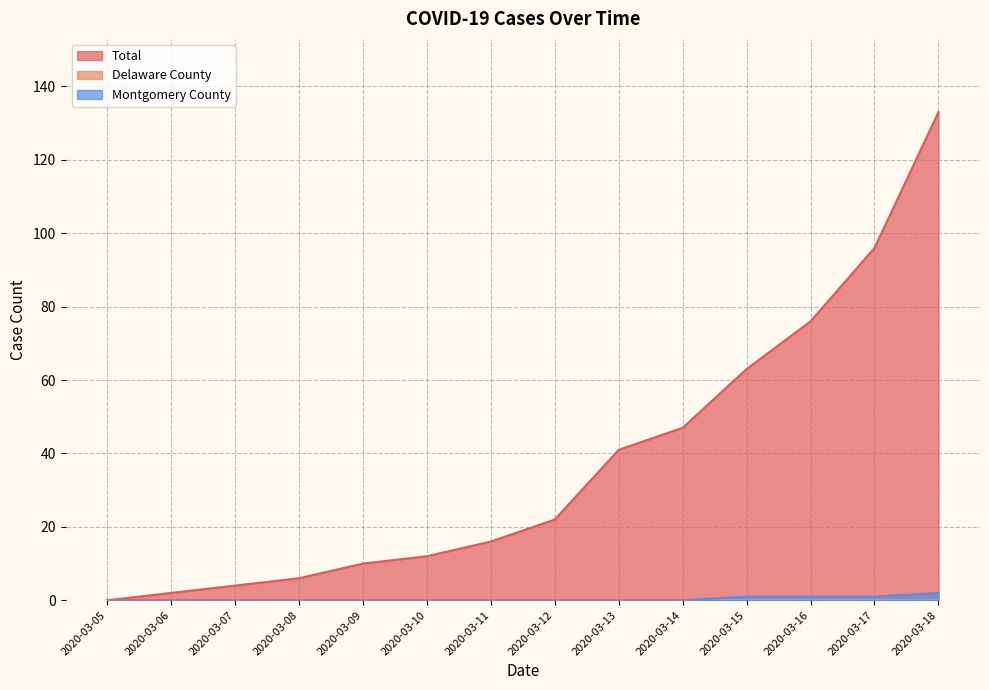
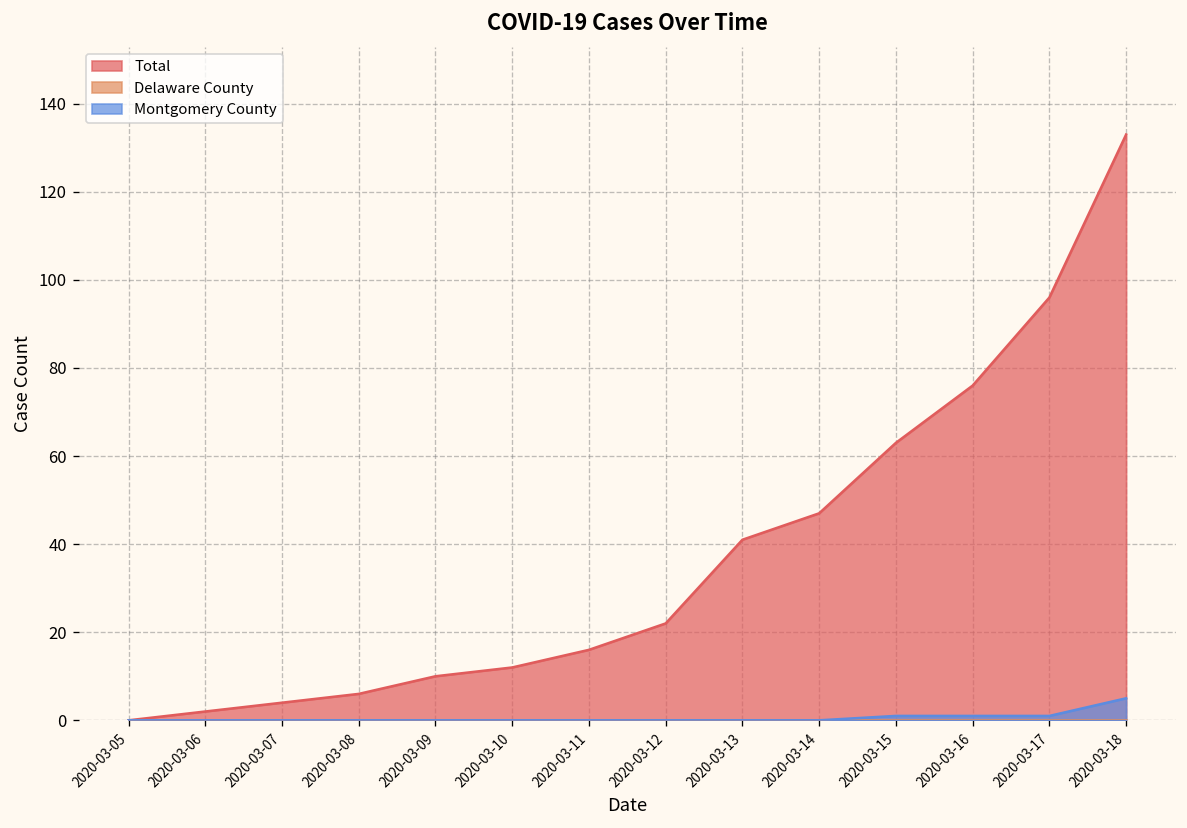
  {
    "Montgomery County": {
      "2020-03-15": 1,
      "2020-03-16": 1,
      "2020-03-17": 1,
-     "2020-03-18": 2
+     "2020-03-18": 5
    }
  }
